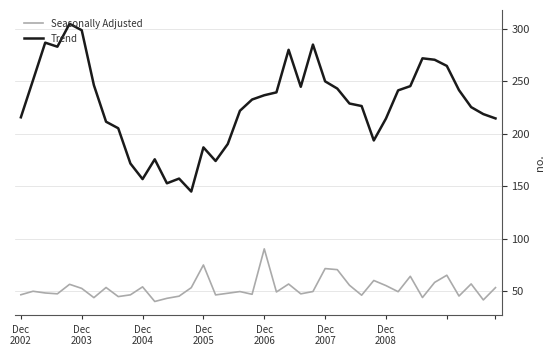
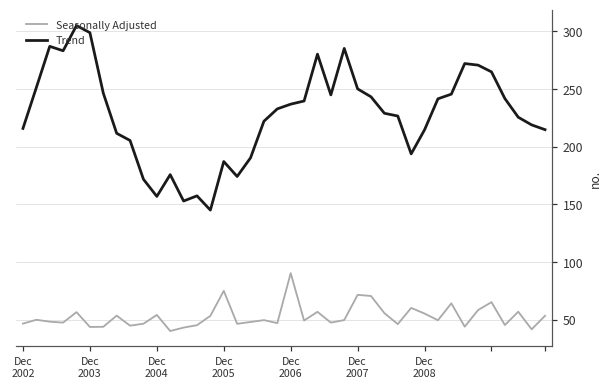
  {
    "Seasonally Adjusted": {
      "Dec 2002": 47,
-     "Dec 2003": 53,
+     "Dec 2003": 44,
      "Dec 2004": 54,
      "Dec 2005": 75,
      "Dec 2006": 90,
      "Dec 2007": 72,
      "Dec 2008": 55
    },
    "Trend": {
      "Dec 2002": 216,
      "Dec 2003": 299,
      "Dec 2004": 157,
      "Dec 2005": 187,
      "Dec 2006": 237,
      "Dec 2007": 250,
      "Dec 2008": 215
    }
  }
